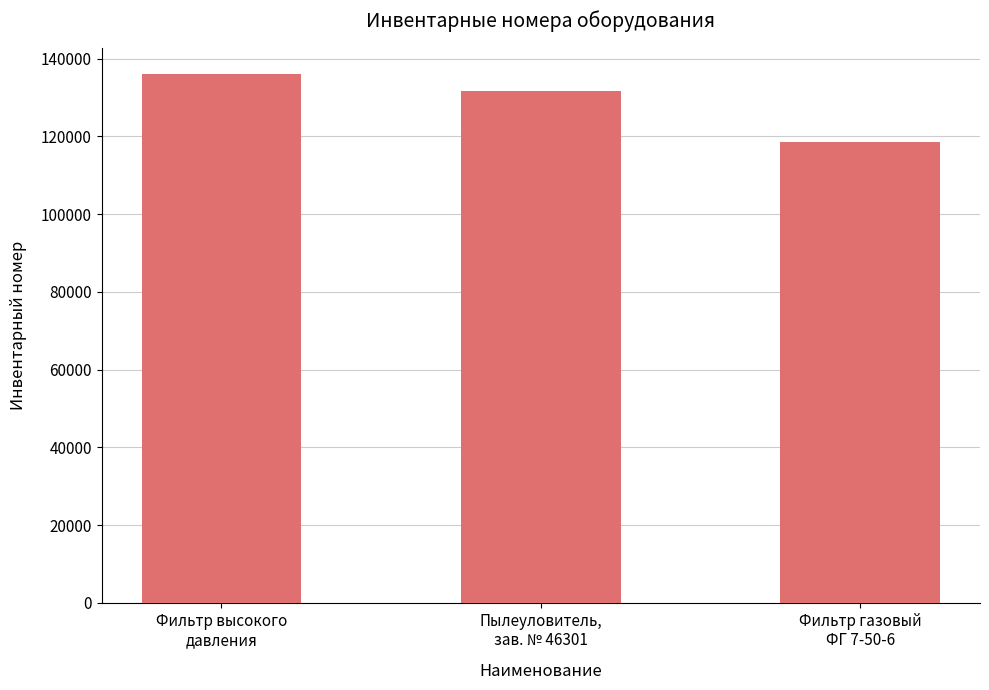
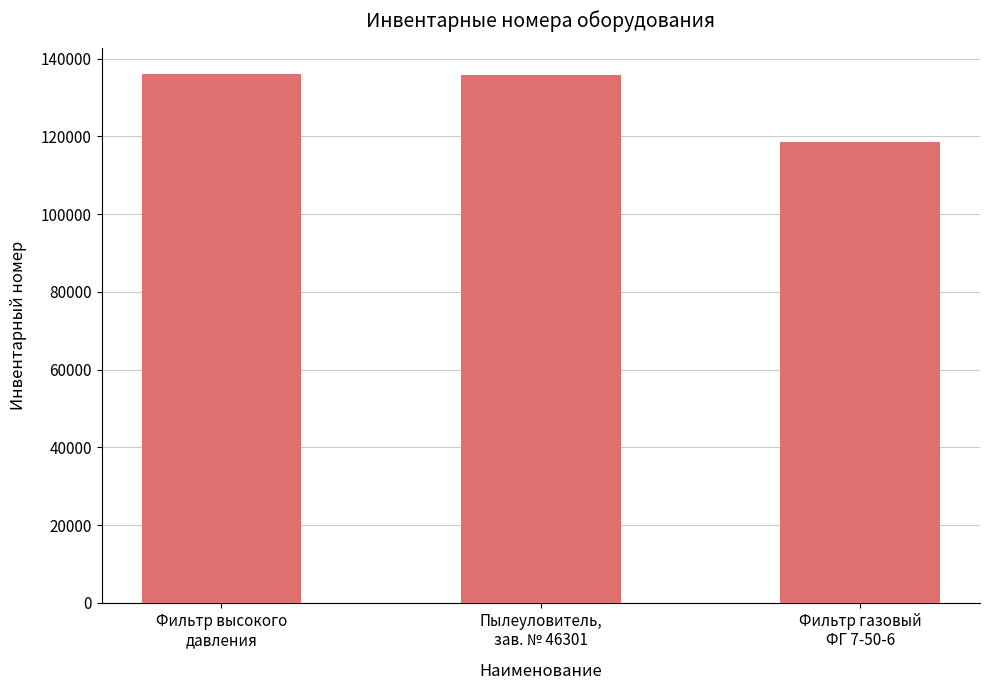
  {
    "Фильтр высокого давления": 136000,
-   "Пылеуловитель, зав. № 46301": 132000,
+   "Пылеуловитель, зав. № 46301": 136000,
    "Фильтр газовый ФГ 7-50-6": 118000
  }
